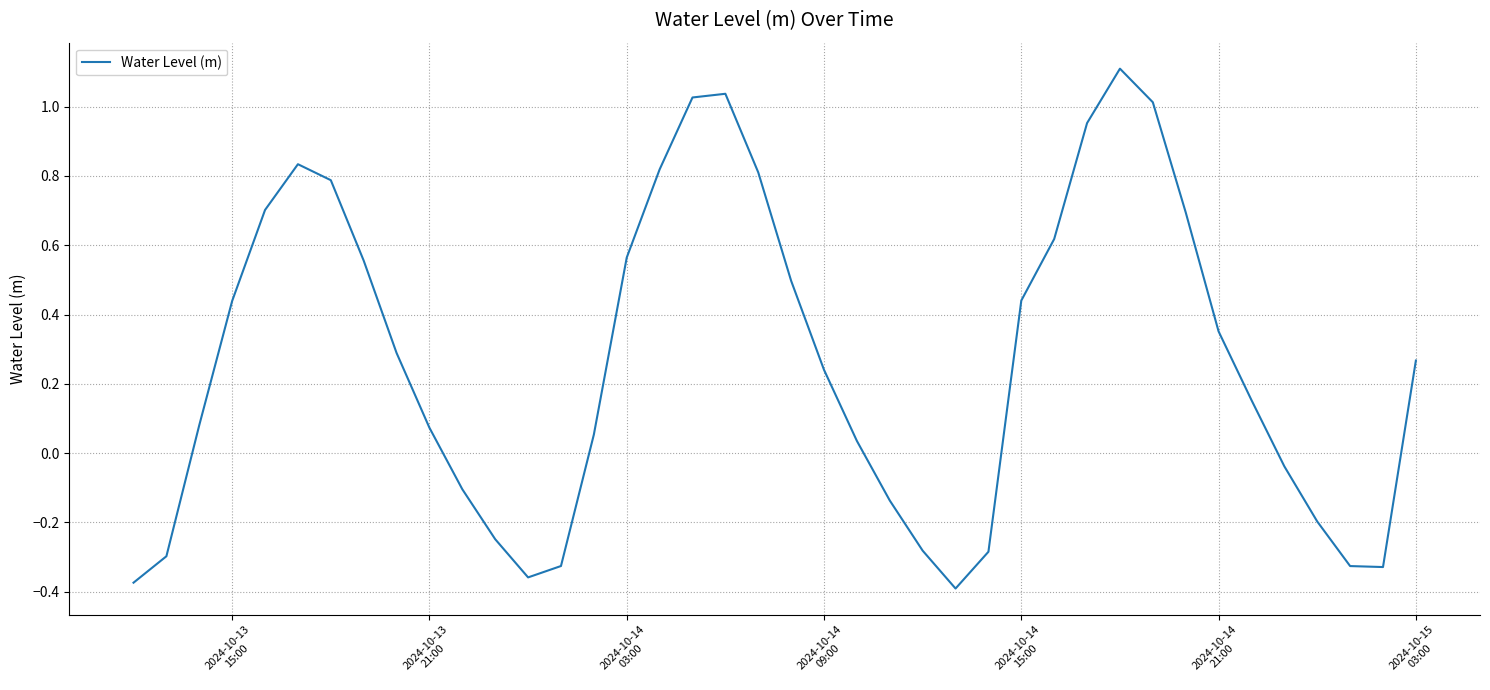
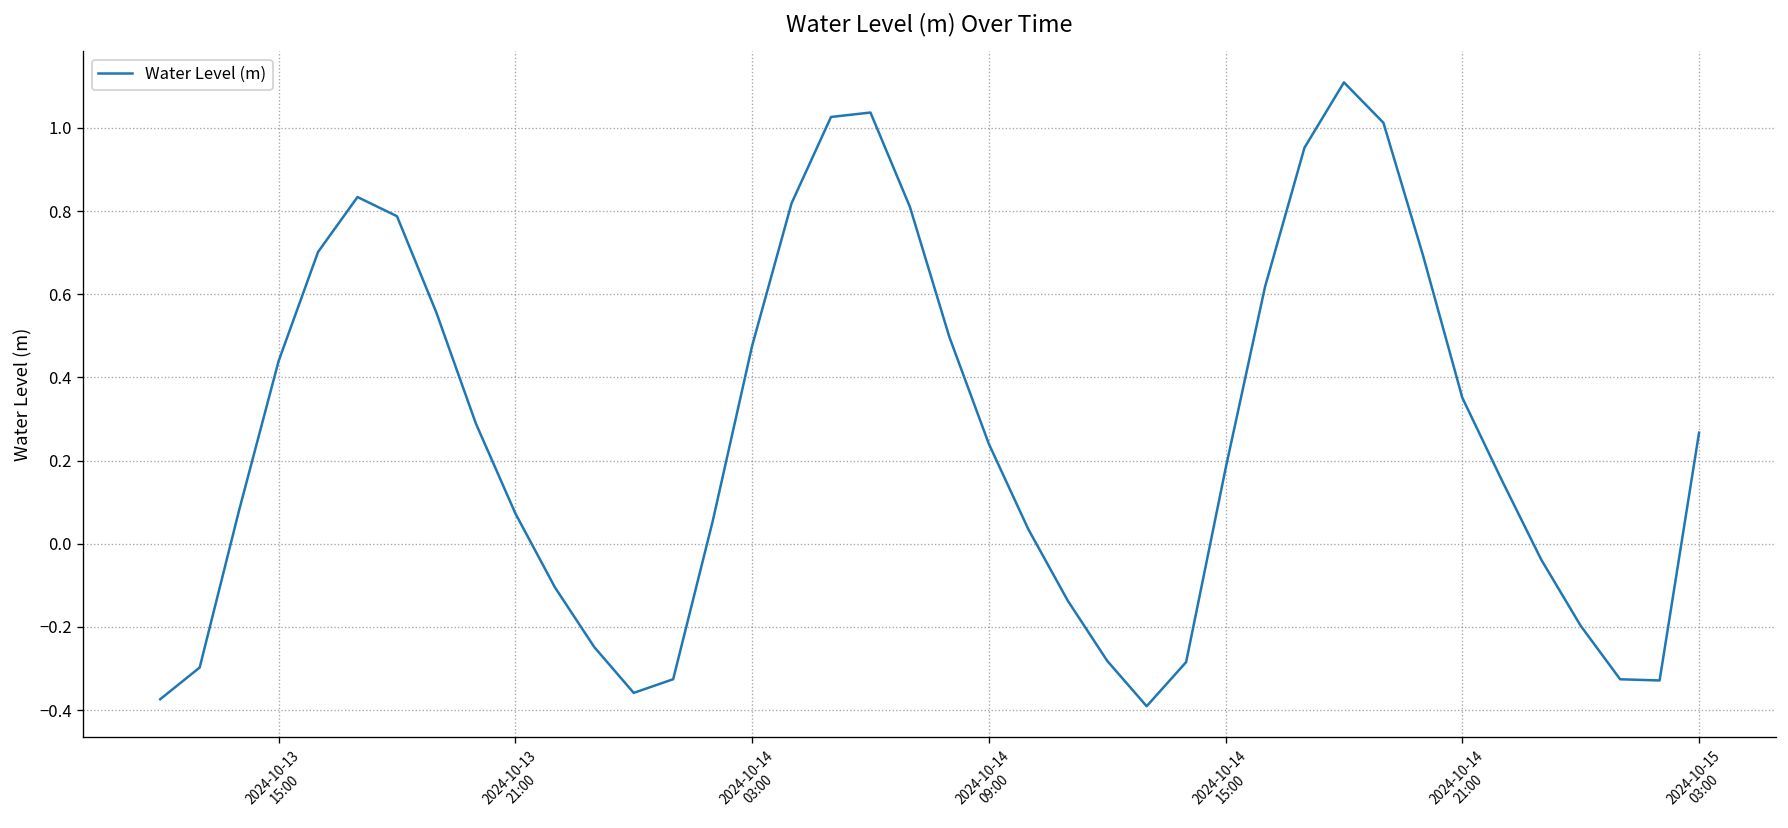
  {
    "2024-10-13 15:00": 0.44,
    "2024-10-13 21:00": 0.07,
-   "2024-10-14 03:00": 0.56,
+   "2024-10-14 03:00": 0.48,
    "2024-10-14 09:00": 0.24,
-   "2024-10-14 15:00": 0.44,
+   "2024-10-14 15:00": 0.18,
    "2024-10-14 21:00": 0.35,
    "2024-10-15 03:00": 0.27
  }
